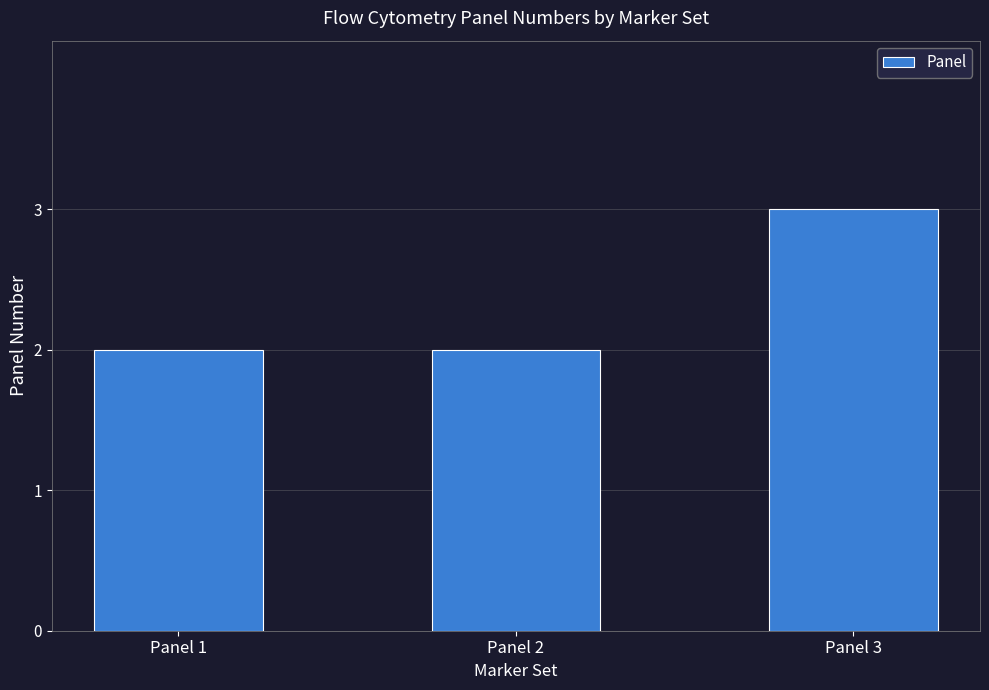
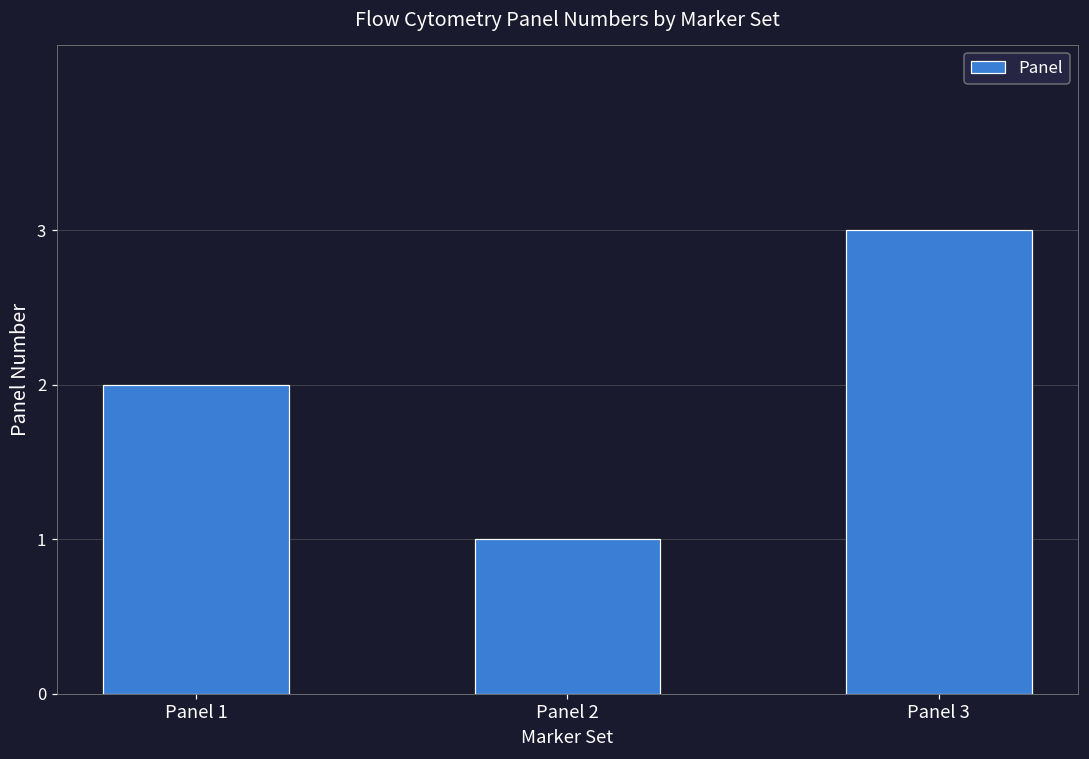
  {
    "Panel 1": 2,
-   "Panel 2": 2,
+   "Panel 2": 1,
    "Panel 3": 3
  }
